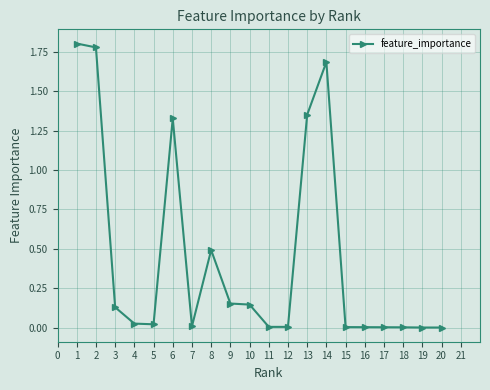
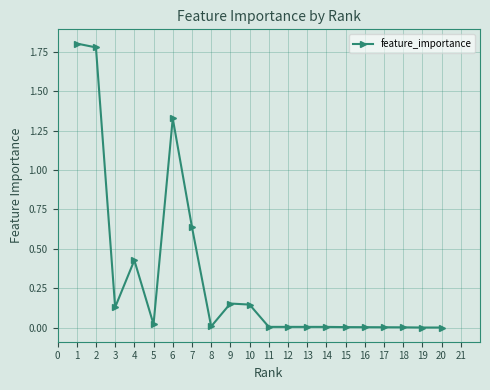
  {
    "1": 1.80,
    "2": 1.78,
    "3": 0.13,
-   "4": 0.03,
+   "4": 0.43,
    "5": 0.02,
    "6": 1.33,
-   "7": 0.01,
-   "8": 0.49,
+   "7": 0.64,
+   "8": 0.01,
    "9": 0.15,
    "10": 0.15,
    "11": 0.00,
    "12": 0.00,
-   "13": 1.35,
-   "14": 1.69,
+   "13": 0.00,
+   "14": 0.00,
    "15": 0.00,
    "16": 0.00,
    "17": 0.00,
    "18": 0.00,
    "19": 0.00,
    "20": 0.00
  }
